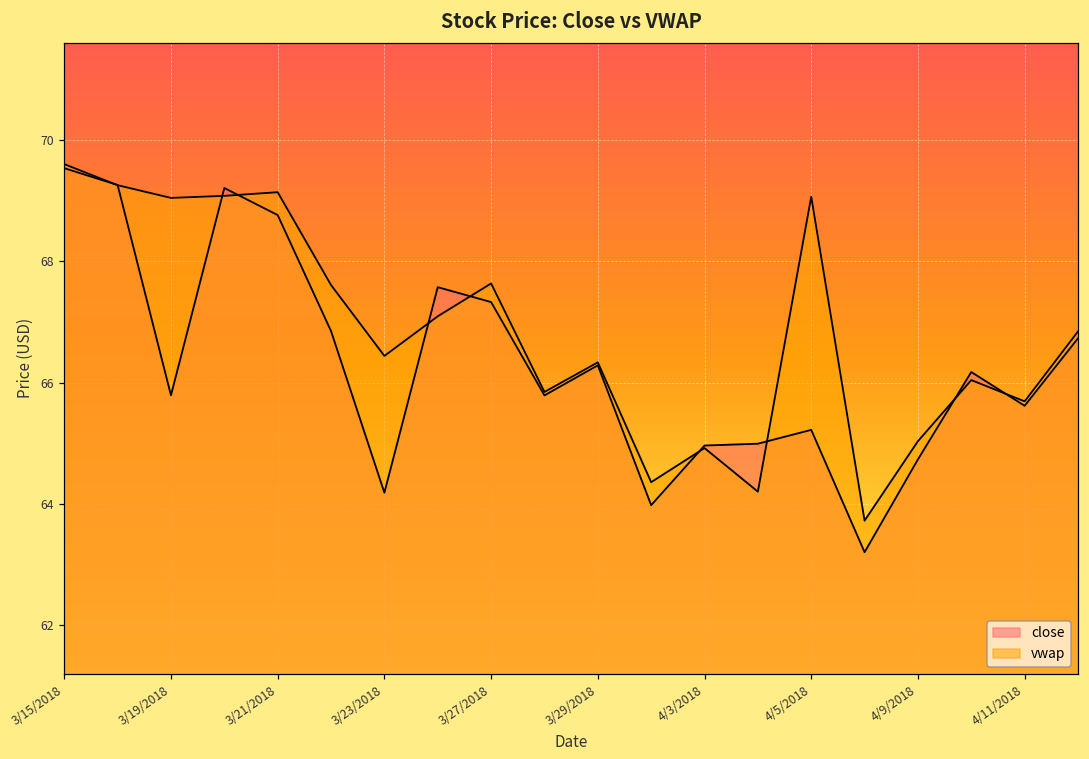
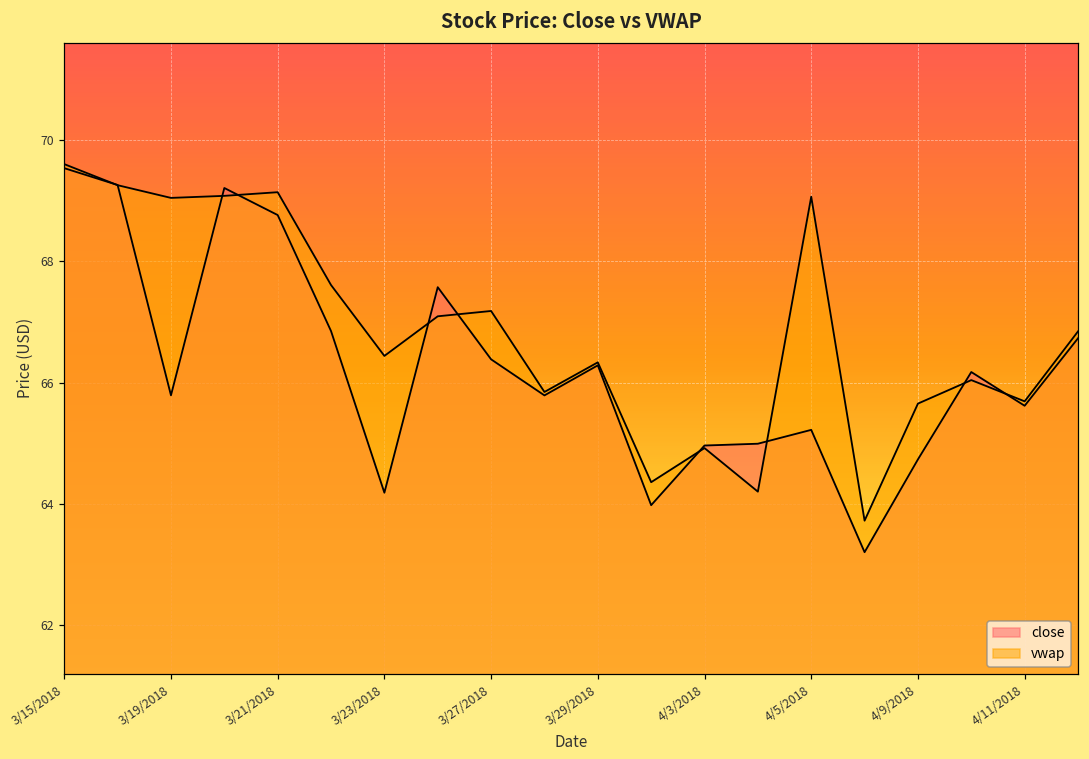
  {
    "close": {
      "3/15/2018": 69.5,
      "3/19/2018": 65.8,
      "3/21/2018": 68.8,
      "3/23/2018": 64.2,
-     "3/27/2018": 67.3,
+     "3/27/2018": 66.4,
      "3/29/2018": 66.3,
      "4/5/2018": 65.2,
      "4/9/2018": 64.7,
      "4/11/2018": 65.6
    },
    "vwap": {
      "3/15/2018": 69.6,
      "3/19/2018": 69.0,
      "3/21/2018": 69.1,
      "3/23/2018": 66.4,
-     "3/27/2018": 67.6,
+     "3/27/2018": 67.2,
      "3/29/2018": 66.3,
      "4/5/2018": 69.1,
-     "4/9/2018": 65.0,
+     "4/9/2018": 65.7,
      "4/11/2018": 65.7
    }
  }
